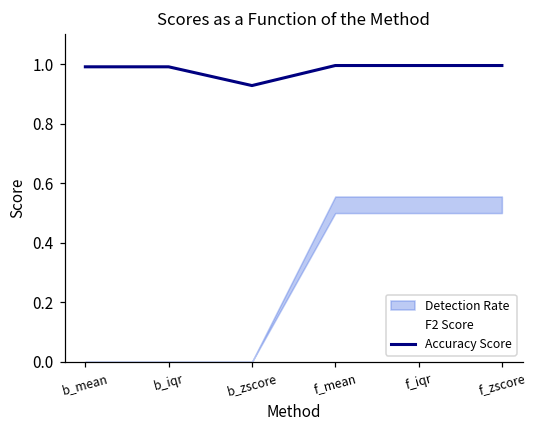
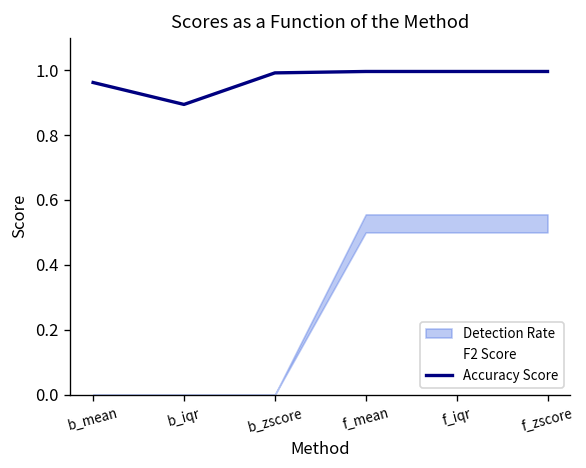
  {
    "Accuracy Score": {
-     "b_mean": 0.99,
-     "b_iqr": 0.99,
-     "b_zscore": 0.93,
+     "b_mean": 0.96,
+     "b_iqr": 0.89,
+     "b_zscore": 0.99,
      "f_mean": 1.00,
      "f_iqr": 1.00,
      "f_zscore": 1.00
    }
  }
